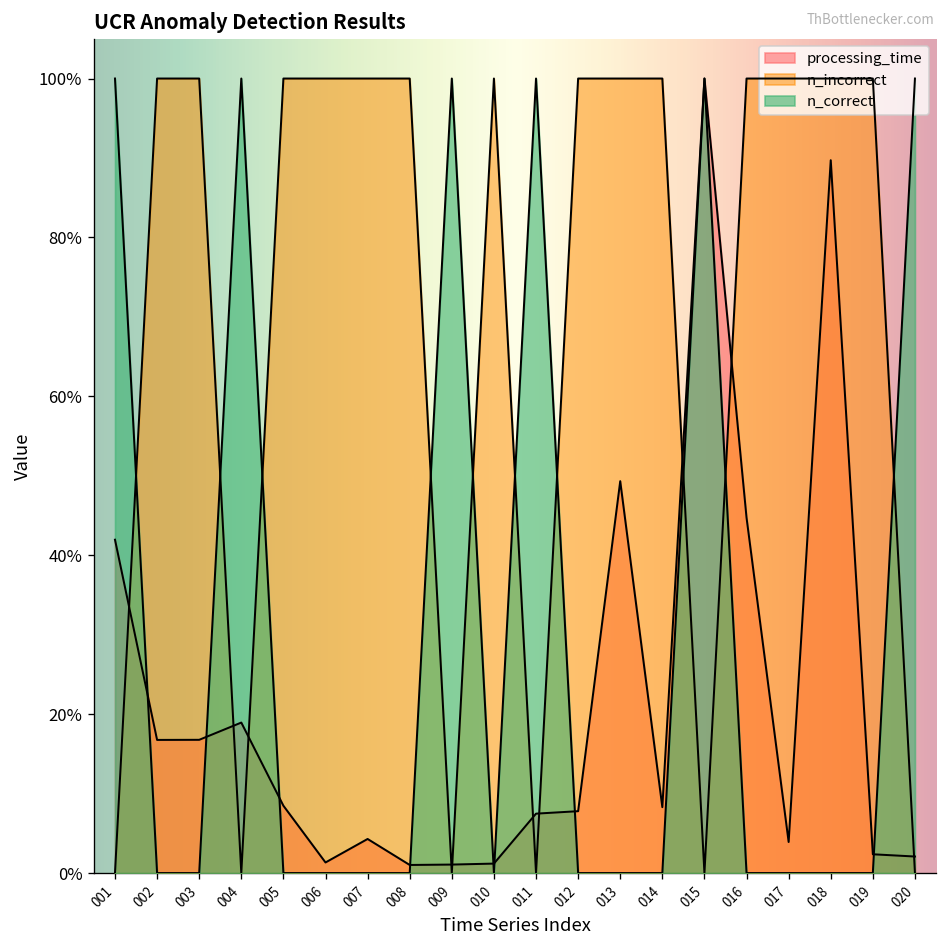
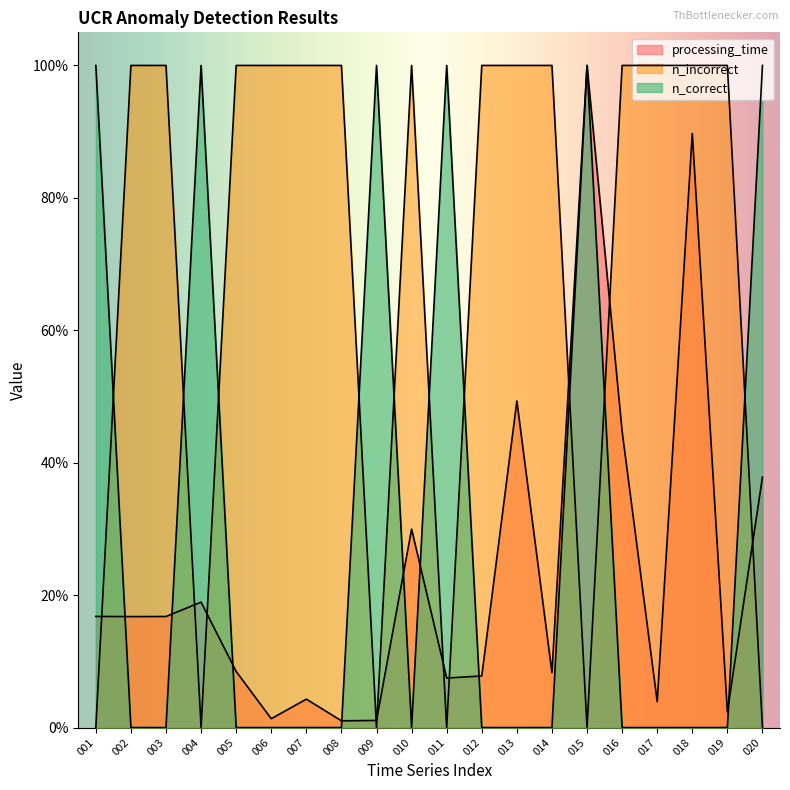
  {
    "processing_time": {
-     "001": "42%",
+     "001": "17%",
      "002": "17%",
      "003": "17%",
      "004": "19%",
      "005": "8%",
      "006": "1%",
      "007": "4%",
      "008": "1%",
      "009": "1%",
-     "010": "1%",
+     "010": "30%",
      "011": "7%",
      "012": "8%",
      "013": "49%",
      "014": "8%",
      "016": "45%",
      "017": "4%",
      "018": "90%",
      "019": "2%",
-     "020": "2%"
+     "020": "38%"
    },
    "n_incorrect": {
      "001": "0%",
      "002": "100%",
      "003": "100%",
      "004": "0%",
      "005": "100%",
      "006": "100%",
      "007": "100%",
      "008": "100%",
      "009": "0%",
      "010": "100%",
      "011": "0%",
      "012": "100%",
      "013": "100%",
      "014": "100%",
      "015": "0%",
      "016": "100%",
      "020": "0%"
    },
    "n_correct": {
      "001": "100%",
      "002": "0%",
      "003": "0%",
      "004": "100%",
      "005": "0%",
      "006": "0%",
      "007": "0%",
      "008": "0%",
      "009": "100%",
      "010": "0%",
      "011": "100%",
      "012": "0%",
      "013": "0%",
      "014": "0%",
      "016": "0%",
      "017": "0%",
      "018": "0%",
      "019": "0%"
    }
  }
